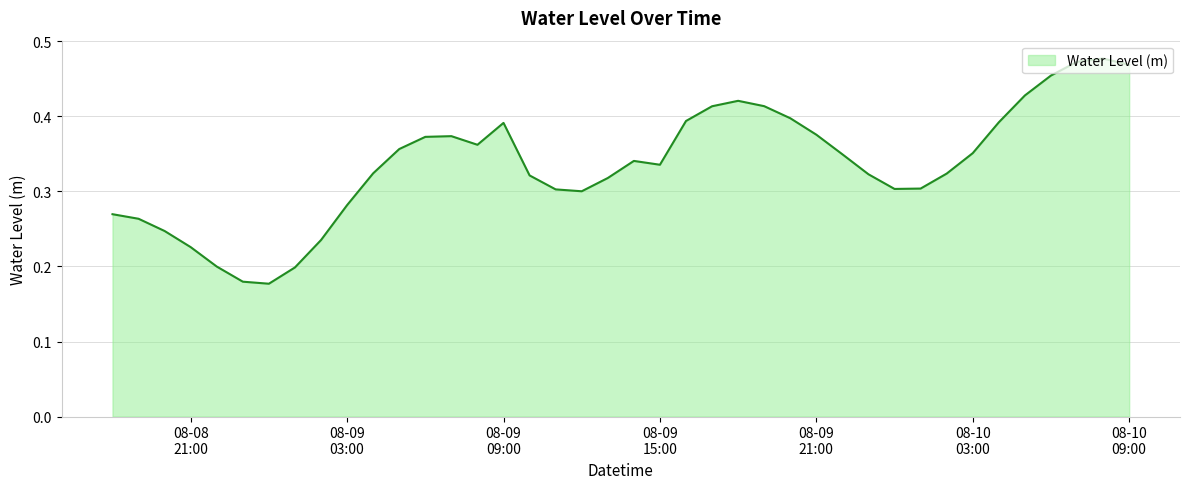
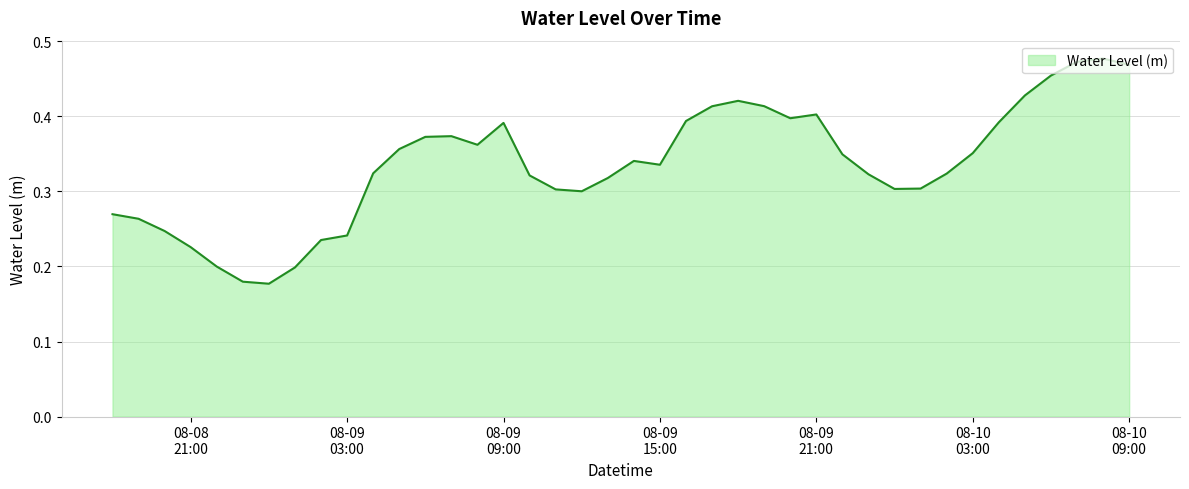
  {
    "08-08 21:00": 0.23,
-   "08-09 03:00": 0.28,
+   "08-09 03:00": 0.24,
    "08-09 09:00": 0.39,
    "08-09 15:00": 0.34,
-   "08-09 21:00": 0.38,
+   "08-09 21:00": 0.40,
    "08-10 03:00": 0.35
  }
